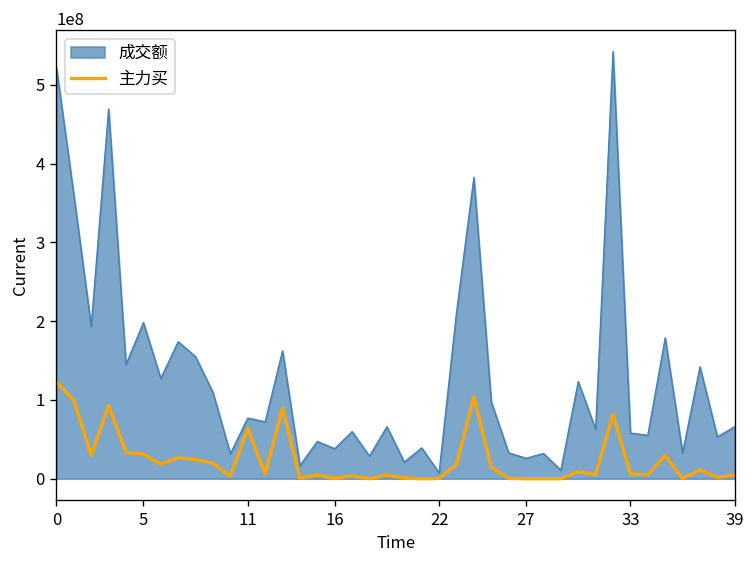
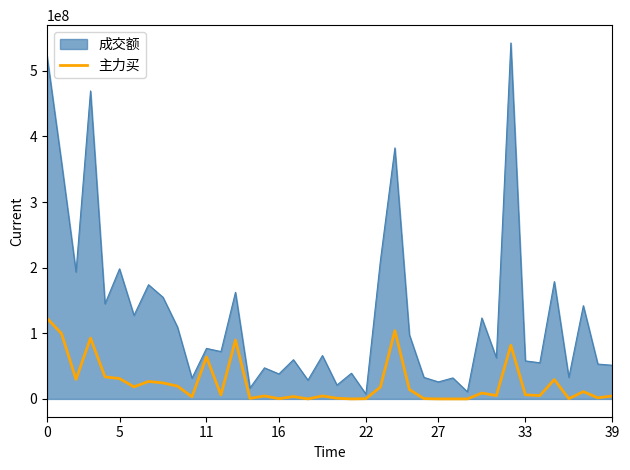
  {
    "成交额": {
      "0": 520000000,
      "5": 200000000,
      "11": 80000000,
      "16": 40000000,
      "22": 10000000,
      "27": 30000000,
      "33": 60000000,
-     "39": 70000000
+     "39": 50000000
    },
    "主力买": {
      "0": 120000000,
      "5": 30000000,
      "11": 60000000,
      "16": 0,
      "22": 0,
      "27": 0,
      "33": 10000000,
      "39": 0
    }
  }
